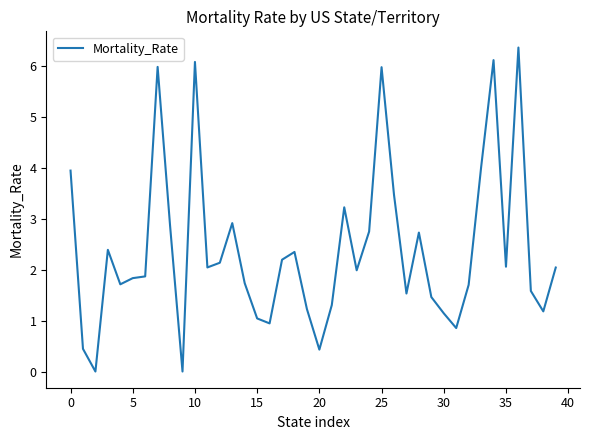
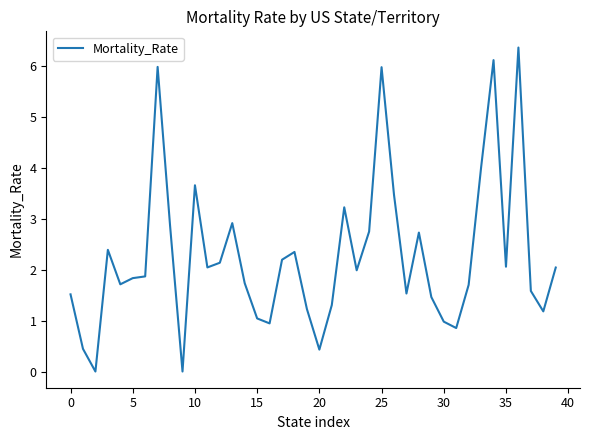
  {
-   "0": 3.9,
+   "0": 1.5,
    "5": 1.8,
-   "10": 6.1,
+   "10": 3.7,
    "15": 1.0,
    "20": 0.4,
    "25": 6.0,
-   "30": 1.1,
+   "30": 1.0,
    "35": 2.1
  }
